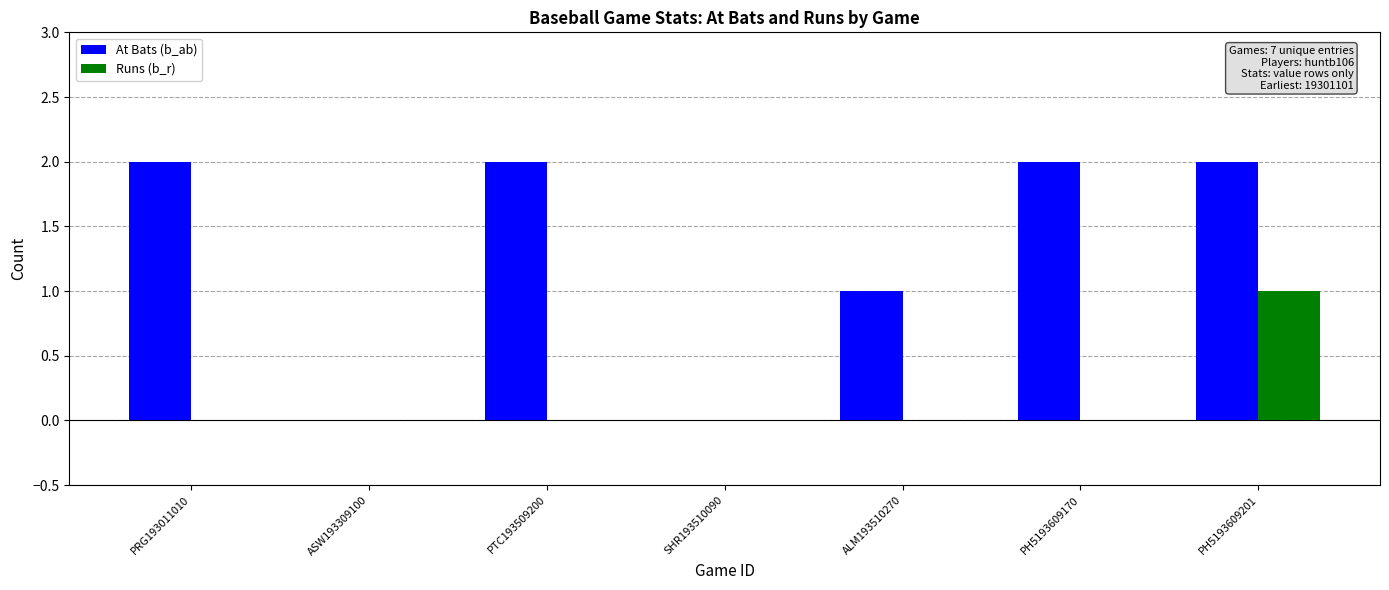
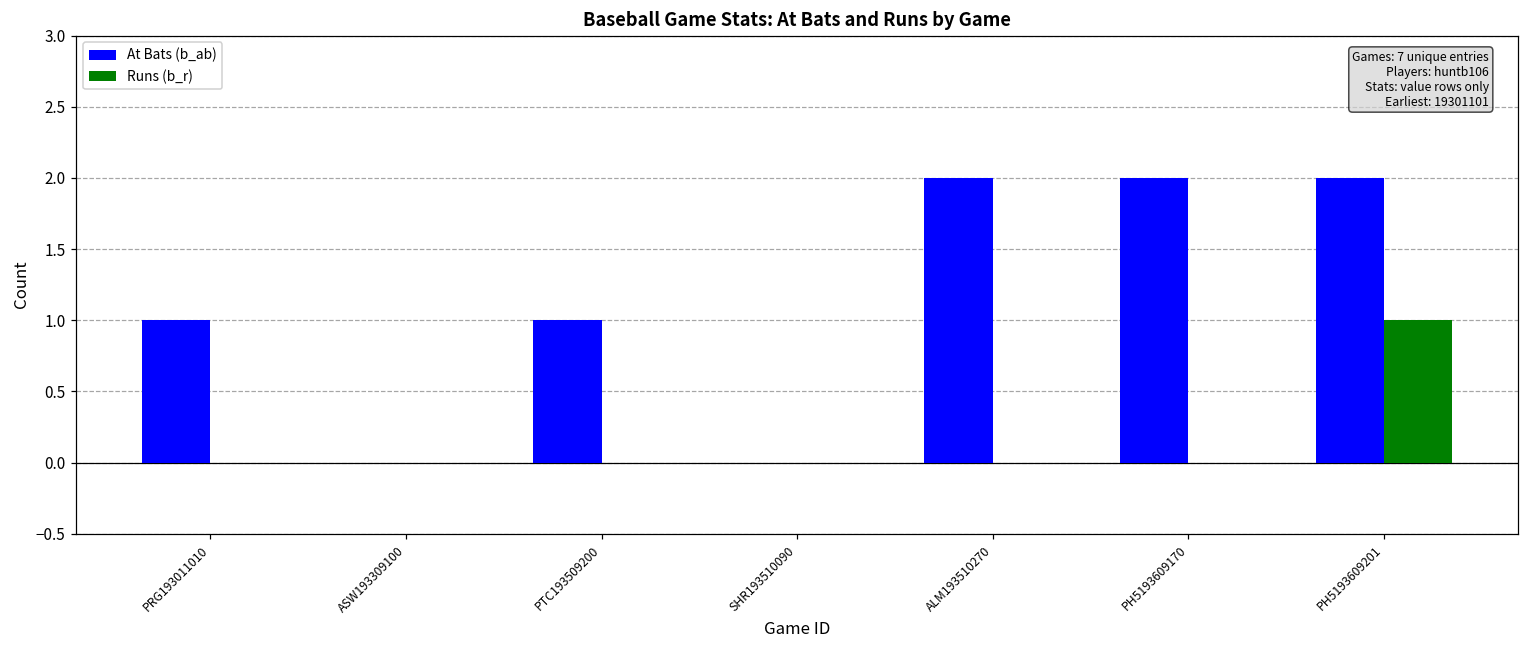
  {
    "At Bats (b_ab)": {
-     "PRG193011010": 2,
+     "PRG193011010": 1,
      "ASW193309100": 0,
-     "PTC193509200": 2,
+     "PTC193509200": 1,
      "SHR193510090": 0,
-     "ALM193510270": 1,
+     "ALM193510270": 2,
      "PH5193609170": 2,
      "PH5193609201": 2
    },
    "Runs (b_r)": {
      "PRG193011010": 0,
      "ASW193309100": 0,
      "PTC193509200": 0,
      "SHR193510090": 0,
      "ALM193510270": 0,
      "PH5193609170": 0,
      "PH5193609201": 1
    }
  }
